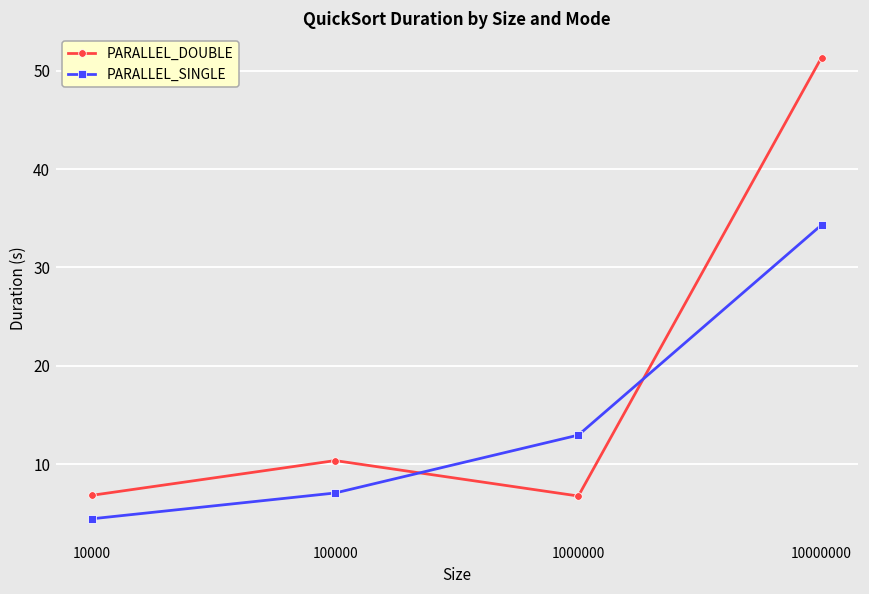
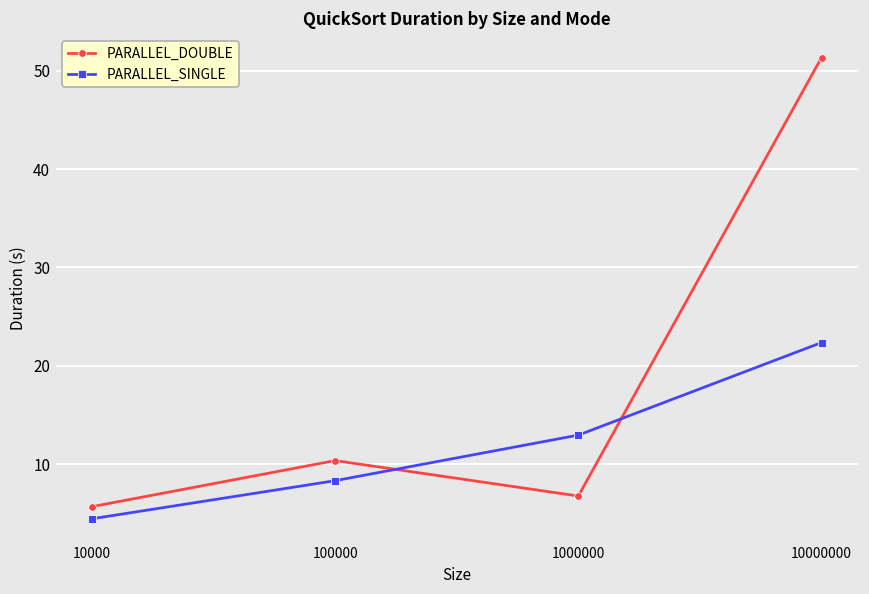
  {
    "PARALLEL_DOUBLE": {
-     "10000": 7,
+     "10000": 6,
      "100000": 10,
      "1000000": 7,
      "10000000": 51
    },
    "PARALLEL_SINGLE": {
      "10000": 4,
-     "100000": 7,
+     "100000": 8,
      "1000000": 13,
-     "10000000": 34
+     "10000000": 22
    }
  }
